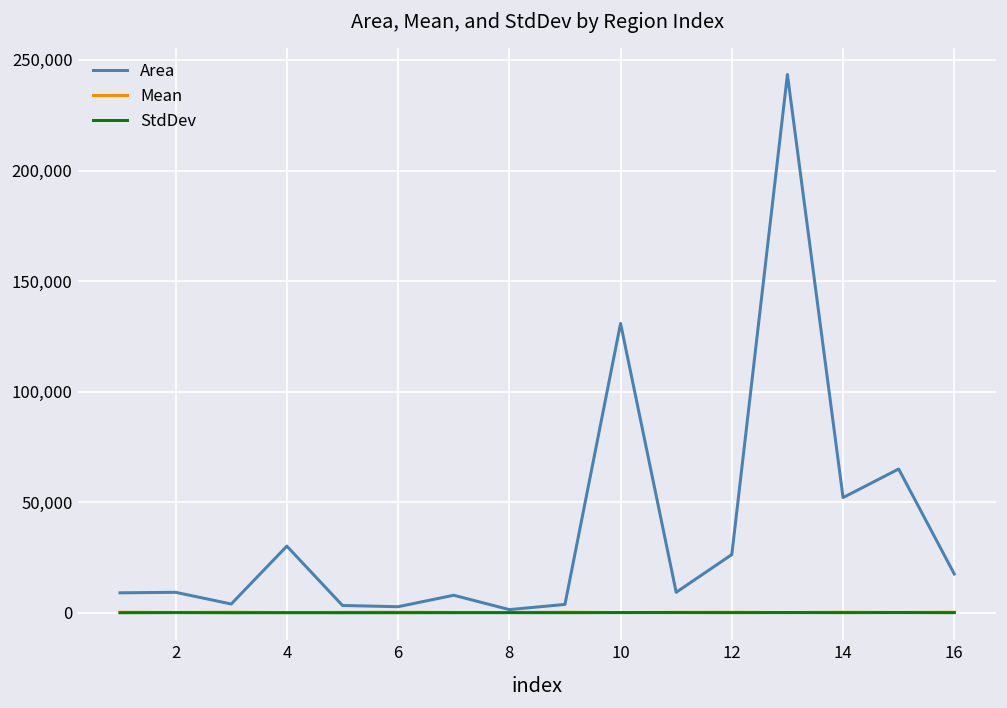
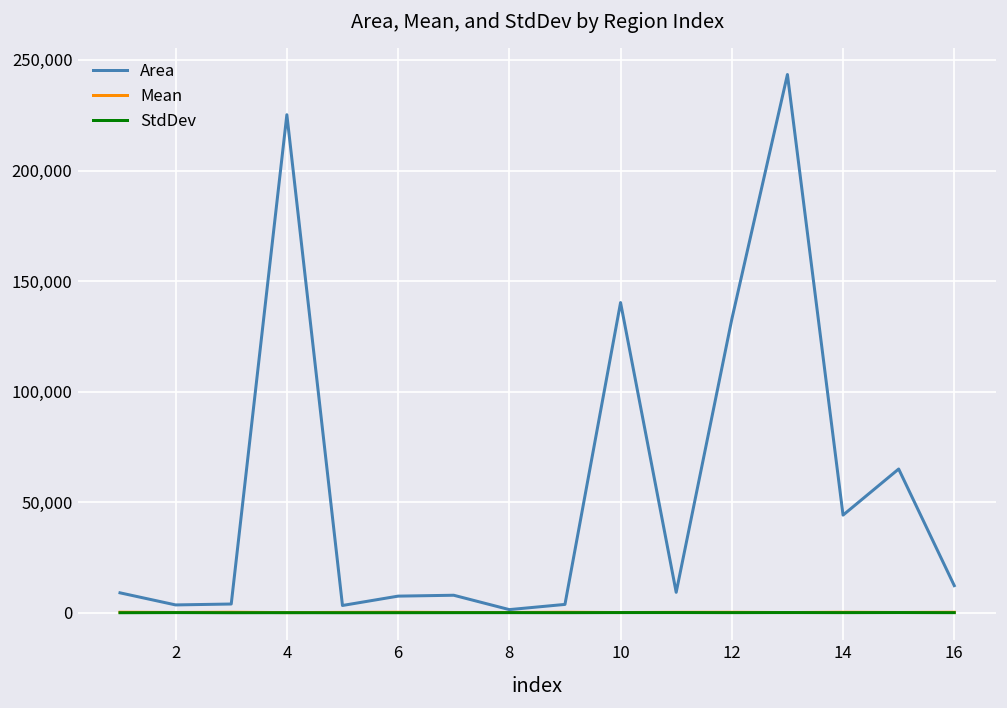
  {
    "Area": {
-     "2": "9,000",
-     "4": "30,000",
-     "6": "3,000",
-     "10": "131,000",
-     "12": "26,000",
-     "14": "52,000",
-     "16": "18,000"
+     "2": "4,000",
+     "4": "225,000",
+     "6": "8,000",
+     "10": "140,000",
+     "12": "133,000",
+     "14": "44,000",
+     "16": "12,000"
    }
  }
